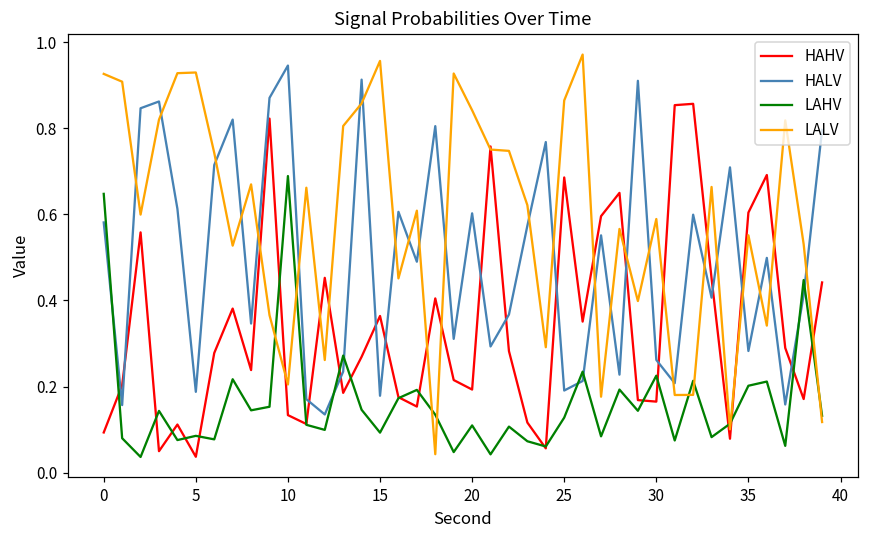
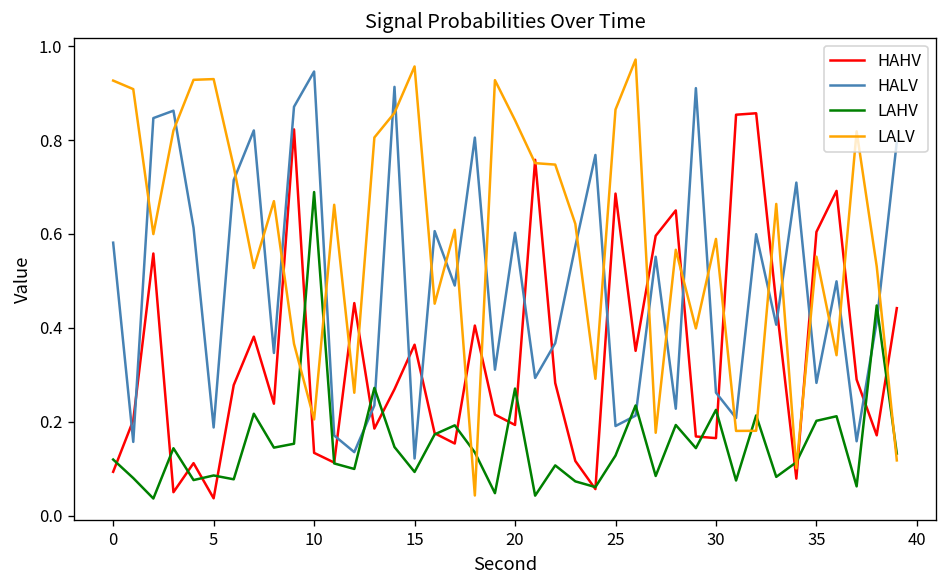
  {
    "HAHV": {
      "0": 0.09,
      "5": 0.04,
      "10": 0.13,
      "15": 0.36,
      "20": 0.19,
      "25": 0.69,
      "30": 0.16,
      "35": 0.60
    },
    "HALV": {
      "0": 0.58,
      "5": 0.19,
      "10": 0.95,
-     "15": 0.18,
+     "15": 0.12,
      "20": 0.60,
      "25": 0.19,
      "30": 0.26,
      "35": 0.28
    },
    "LAHV": {
-     "0": 0.65,
+     "0": 0.12,
      "5": 0.09,
      "10": 0.69,
      "15": 0.09,
-     "20": 0.11,
+     "20": 0.27,
      "25": 0.13,
      "30": 0.23,
      "35": 0.20
    },
    "LALV": {
      "0": 0.93,
      "5": 0.93,
      "10": 0.20,
      "15": 0.96,
      "20": 0.84,
      "25": 0.87,
      "30": 0.59,
      "35": 0.55
    }
  }
